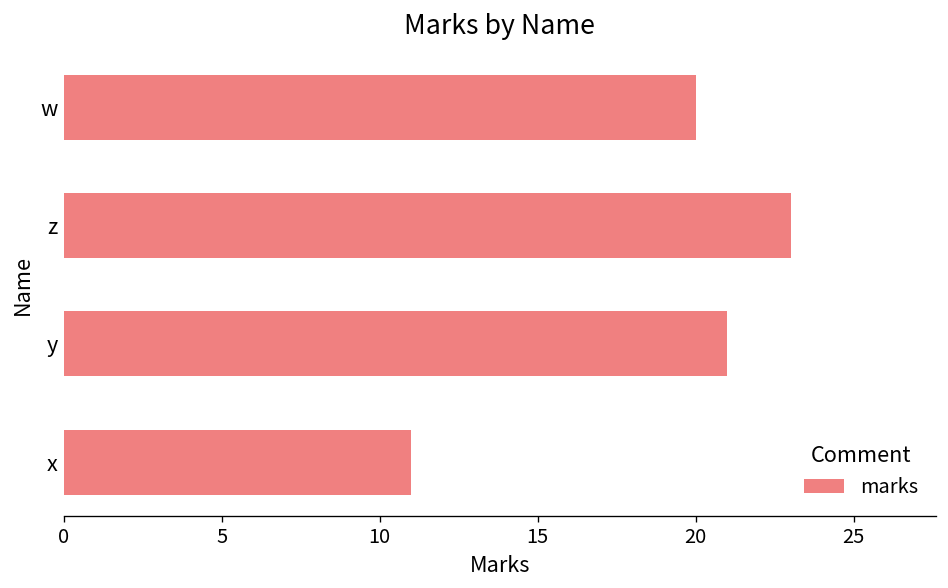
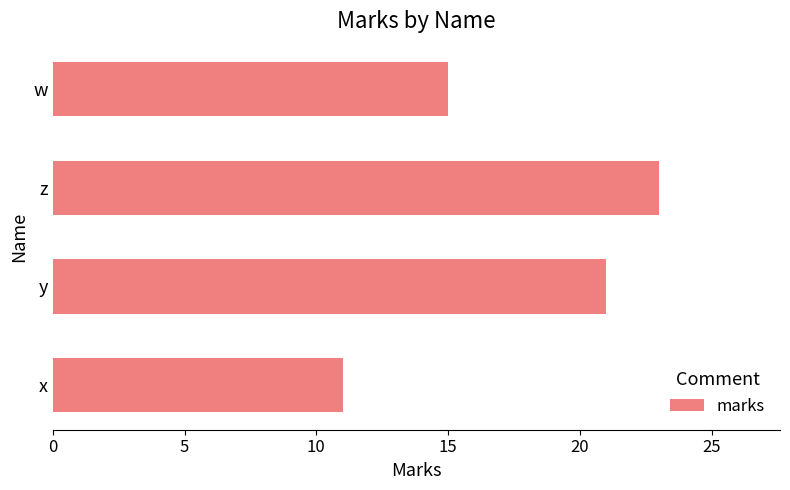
  {
-   "w": 20,
+   "w": 15,
    "z": 23,
    "y": 21,
    "x": 11
  }
